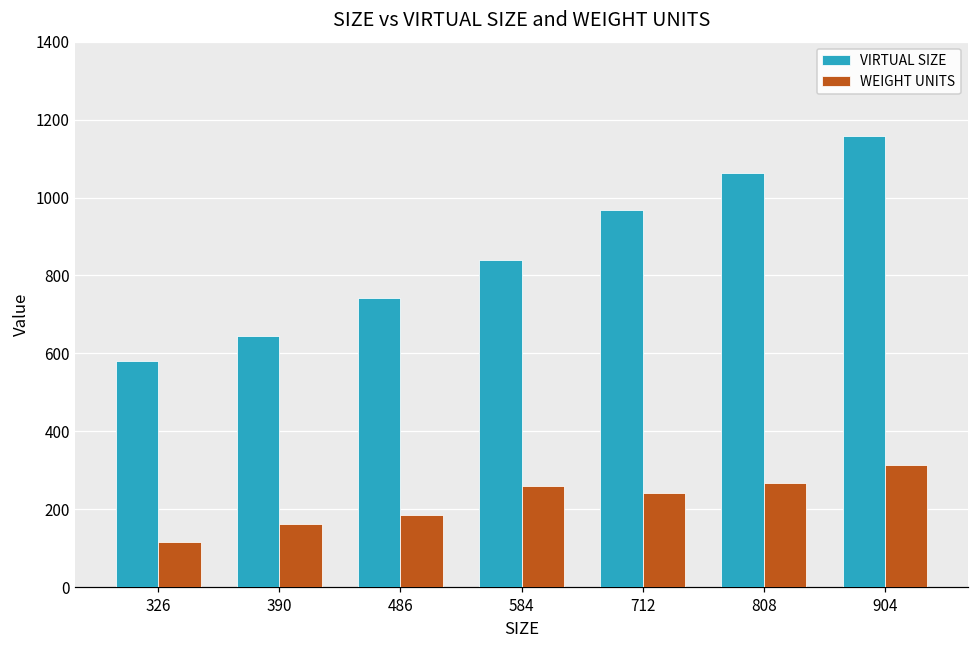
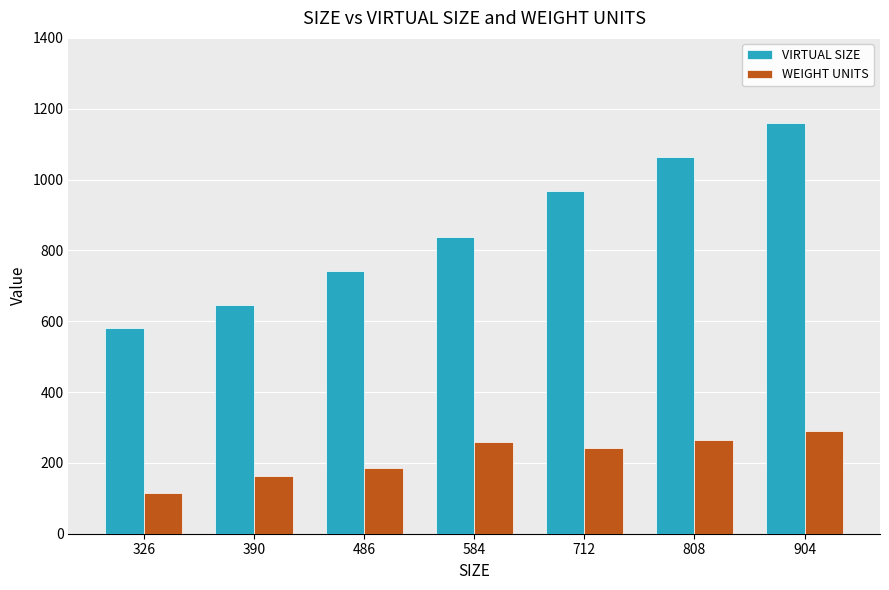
  {
    "VIRTUAL SIZE": {
      "326": 580,
      "390": 650,
      "486": 740,
      "584": 840,
      "712": 970,
      "808": 1060,
      "904": 1160
    },
    "WEIGHT UNITS": {
      "326": 120,
      "390": 160,
      "486": 190,
      "584": 260,
      "712": 240,
      "808": 270,
-     "904": 310
+     "904": 290
    }
  }
